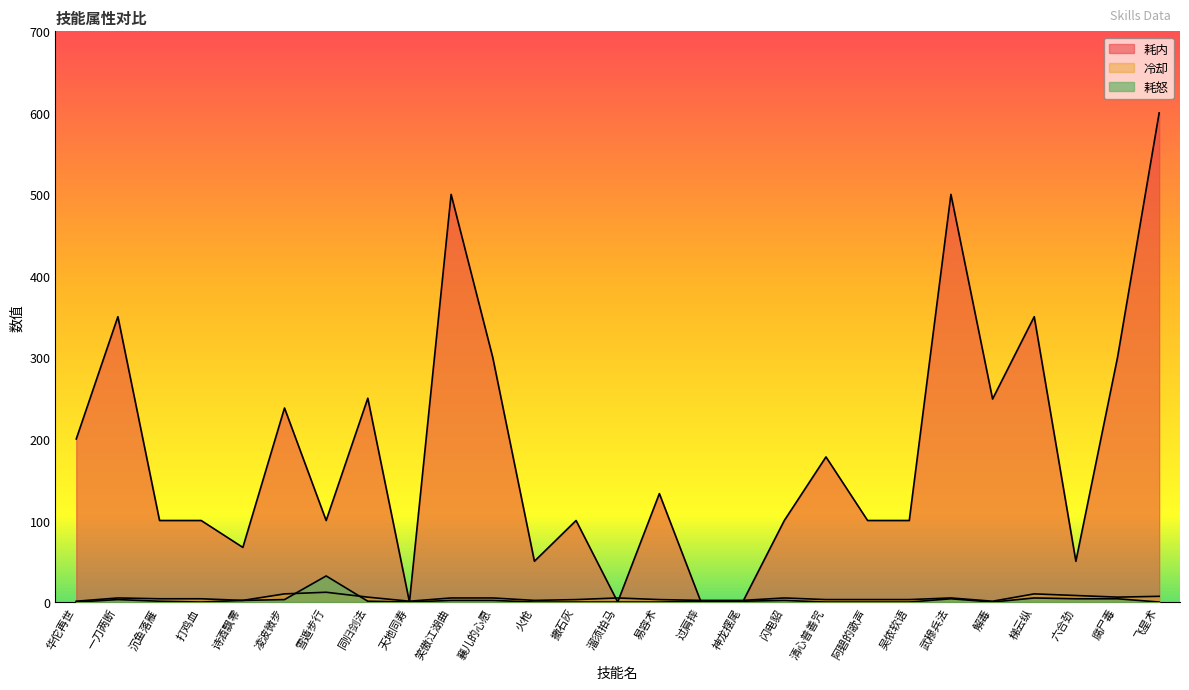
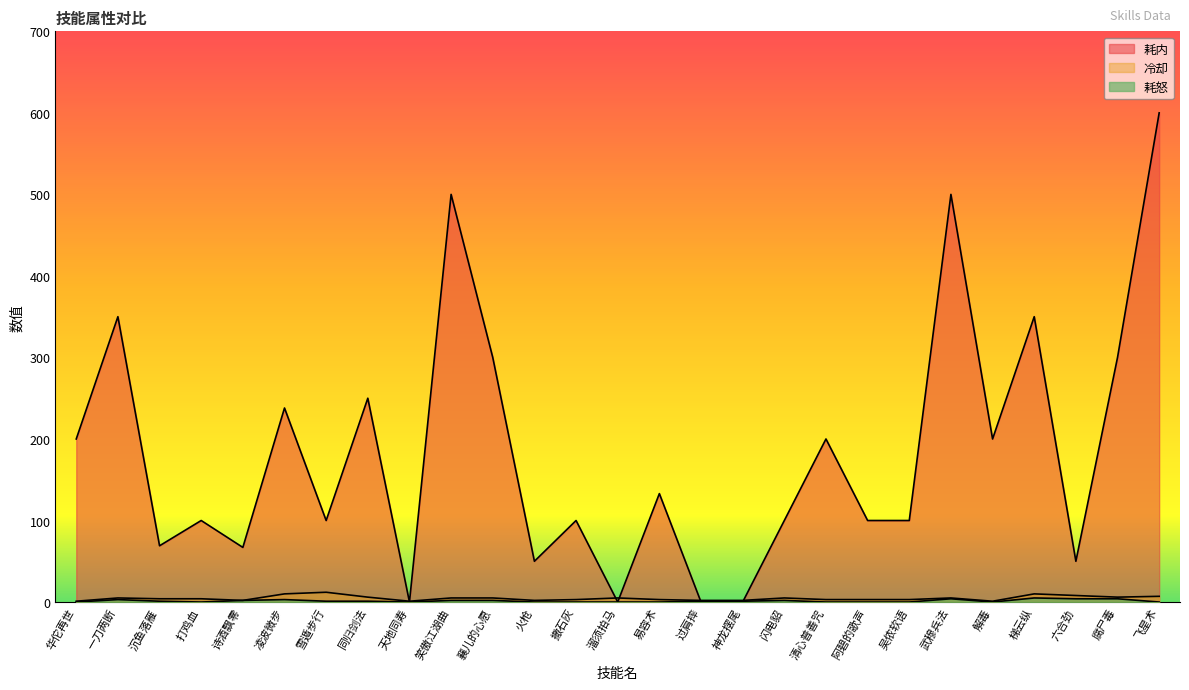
  {
    "耗内": {
      "华佗再世": 200,
      "一刀两断": 350,
-     "沉鱼落雁": 100,
+     "沉鱼落雁": 70,
      "打鸡血": 100,
      "诗酒飘零": 70,
      "凌波微步": 240,
      "雪遁步行": 100,
      "同归剑法": 250,
      "笑傲江湖曲": 500,
      "襄儿的心愿": 300,
      "火枪": 50,
      "撒石灰": 100,
      "易容术": 130,
      "闪电貂": 100,
-     "清心普善咒": 180,
+     "清心普善咒": 200,
      "阿碧的歌声": 100,
      "吴侬软语": 100,
      "武穆兵法": 500,
-     "解毒": 250,
+     "解毒": 200,
      "梯云纵": 350,
      "六合劲": 50,
      "腐尸毒": 300,
      "飞星术": 600
    },
    "冷却": {
      "打鸡血": 0,
      "凌波微步": 10,
      "雪遁步行": 10,
      "同归剑法": 10,
      "溜须拍马": 10,
      "梯云纵": 10,
      "六合劲": 10,
      "飞星术": 10
    },
    "耗怒": {
      "打鸡血": 0,
      "凌波微步": 0,
-     "雪遁步行": 30,
+     "雪遁步行": 0,
      "同归剑法": 0,
      "梯云纵": 10,
      "六合劲": 0,
      "飞星术": 0
    }
  }
